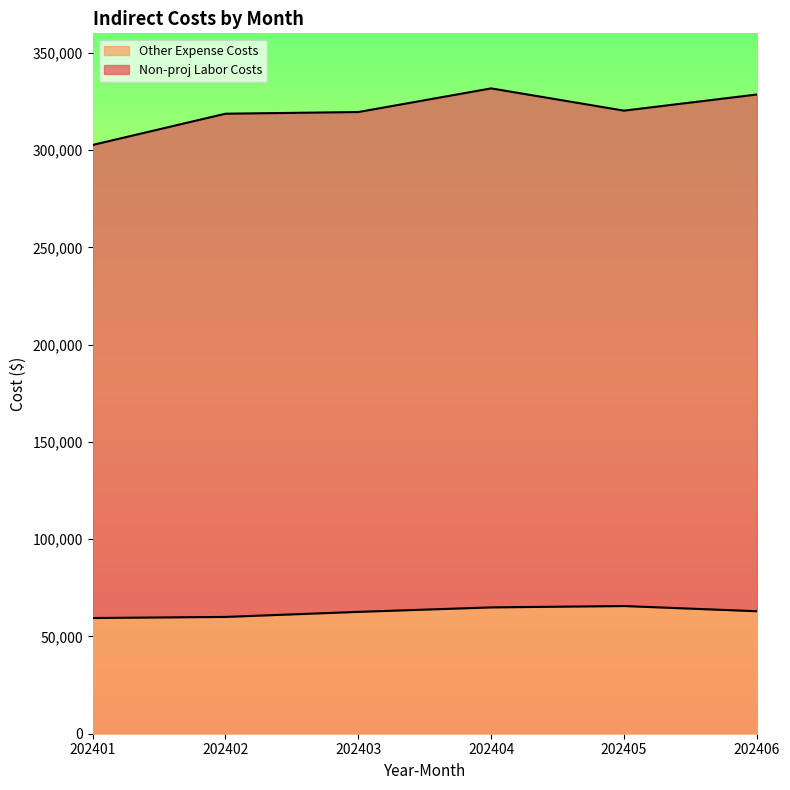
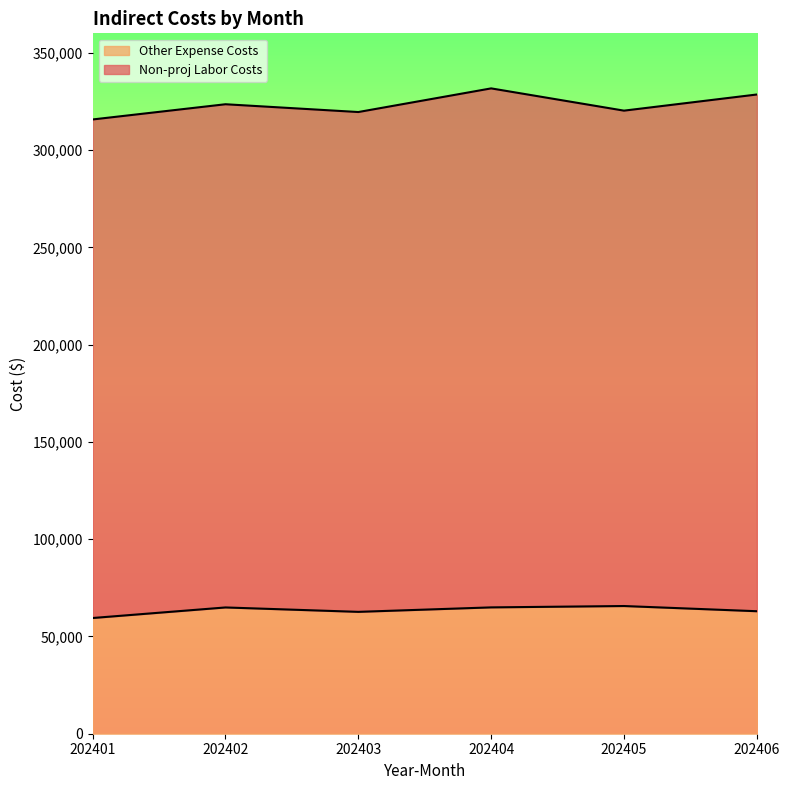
  {
    "Other Expense Costs": {
      "202401": "59,000",
-     "202402": "60,000",
+     "202402": "65,000",
      "202403": "63,000",
      "202404": "65,000",
      "202405": "66,000",
      "202406": "63,000"
    },
    "Non-proj Labor Costs": {
-     "202401": "243,000",
+     "202401": "256,000",
      "202402": "259,000",
      "202403": "257,000",
      "202404": "267,000",
      "202405": "255,000",
      "202406": "266,000"
    }
  }
